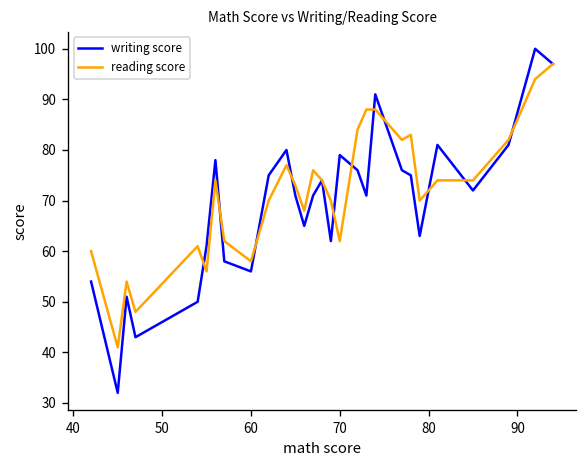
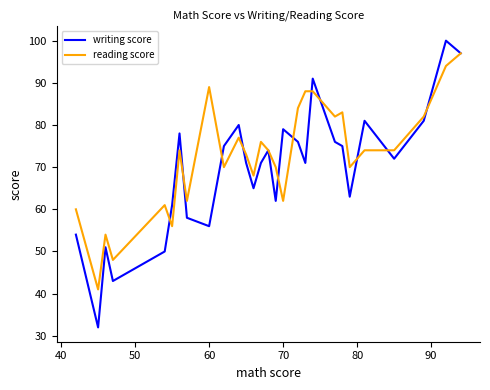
  {
    "writing score": {
      "60": 56,
      "70": 79
    },
    "reading score": {
-     "60": 58,
+     "60": 89,
      "70": 62
    }
  }
